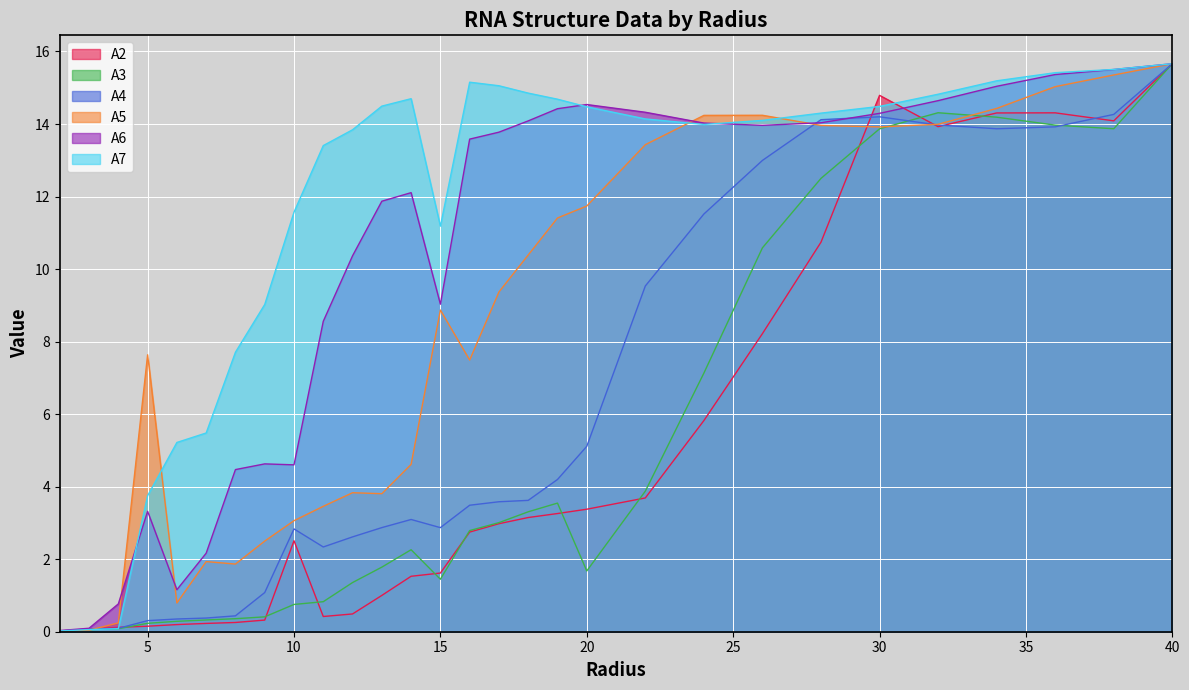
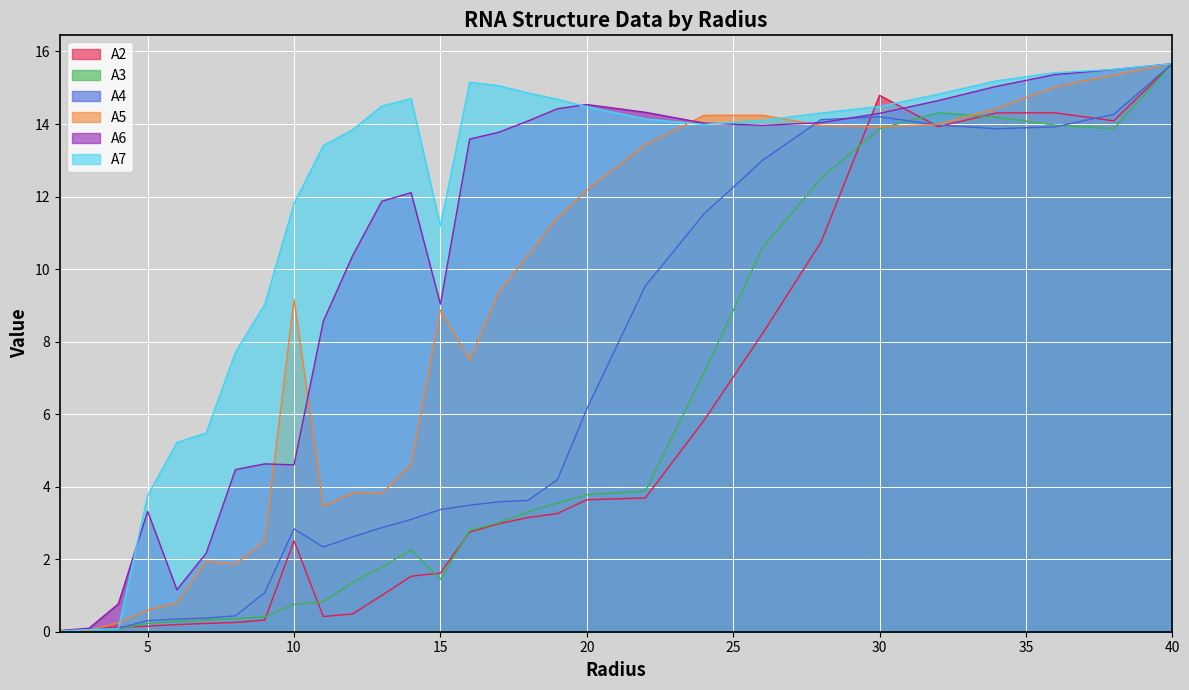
  {
    "A2": {
      "5": 0.2,
      "10": 2.5,
      "15": 1.6,
-     "20": 3.4,
+     "20": 3.6,
      "30": 14.8
    },
    "A3": {
      "5": 0.2,
      "10": 0.8,
      "15": 1.4,
-     "20": 1.7
+     "20": 3.8
    },
    "A4": {
      "5": 0.3,
      "10": 2.8,
-     "15": 2.9,
-     "20": 5.1,
+     "15": 3.4,
+     "20": 6.1,
      "30": 14.2
    },
    "A5": {
-     "5": 7.6,
-     "10": 3.1,
+     "5": 0.6,
+     "10": 9.2,
      "15": 8.9,
-     "20": 11.7
+     "20": 12.2
    },
    "A6": {
      "5": 3.3,
      "10": 4.6,
      "15": 9.0,
      "30": 14.3
    },
    "A7": {
      "5": 3.8,
-     "10": 11.6,
+     "10": 11.8,
      "15": 11.2,
      "30": 14.5
    }
  }
